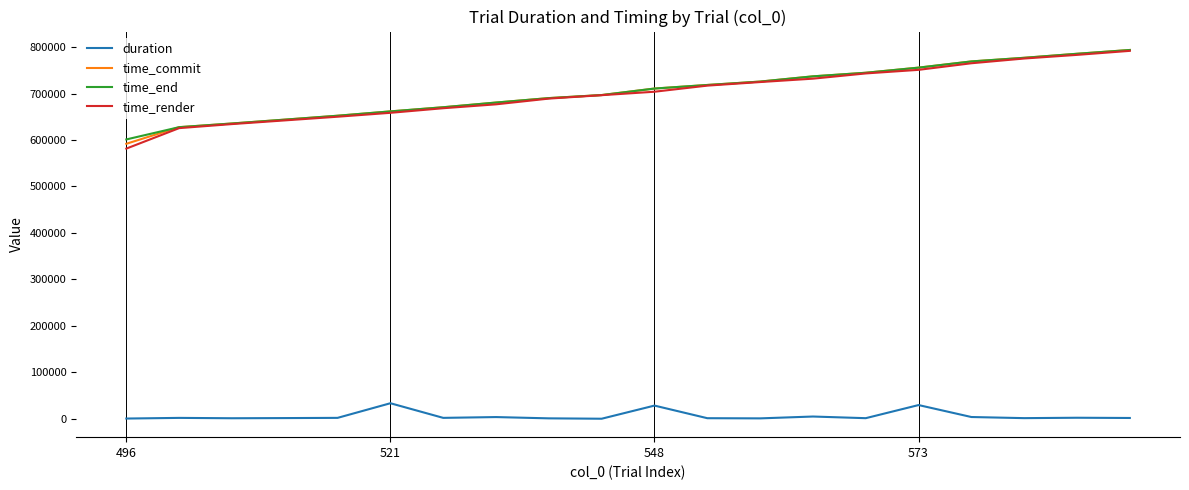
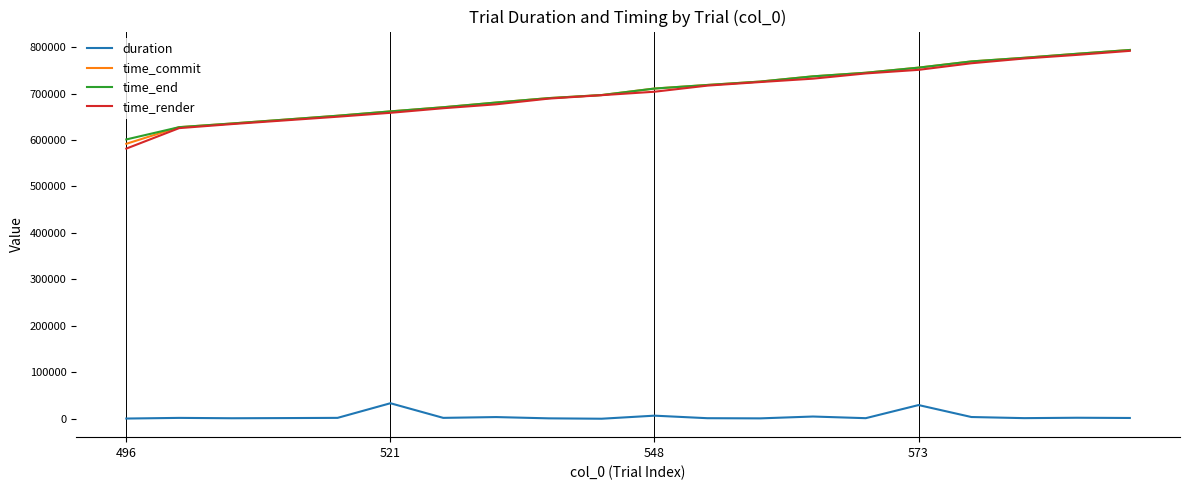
  {
    "duration": {
      "496": 0,
      "521": 30000,
-     "548": 30000,
+     "548": 10000,
      "573": 30000
    },
    "time_commit": {
      "496": 590000
    },
    "time_end": {
      "496": 600000
    },
    "time_render": {
      "496": 580000,
      "548": 700000
    }
  }
